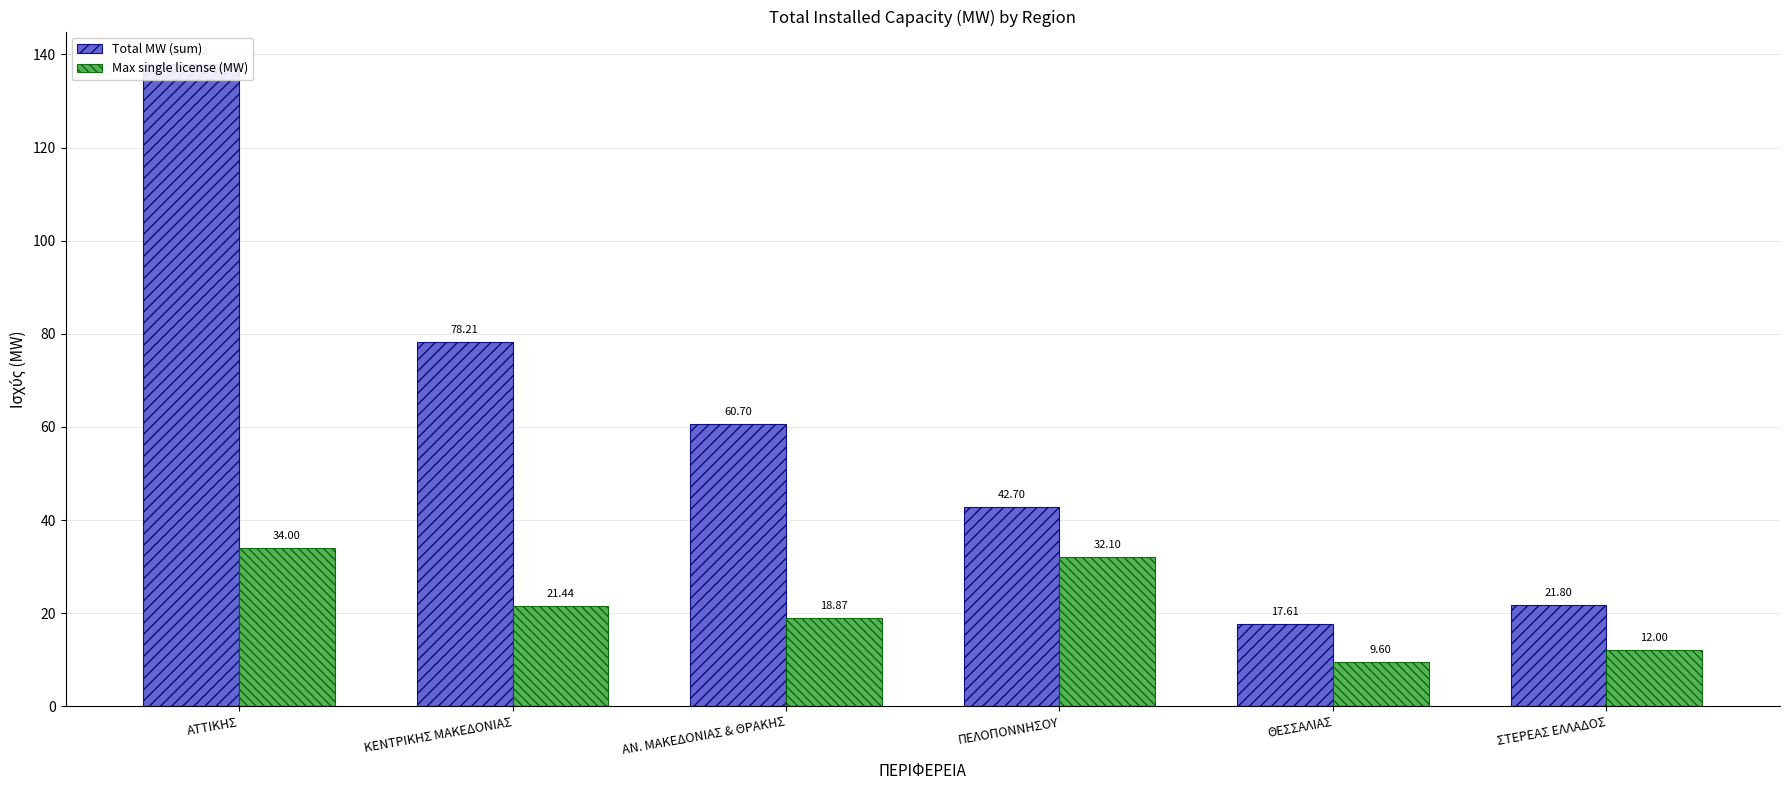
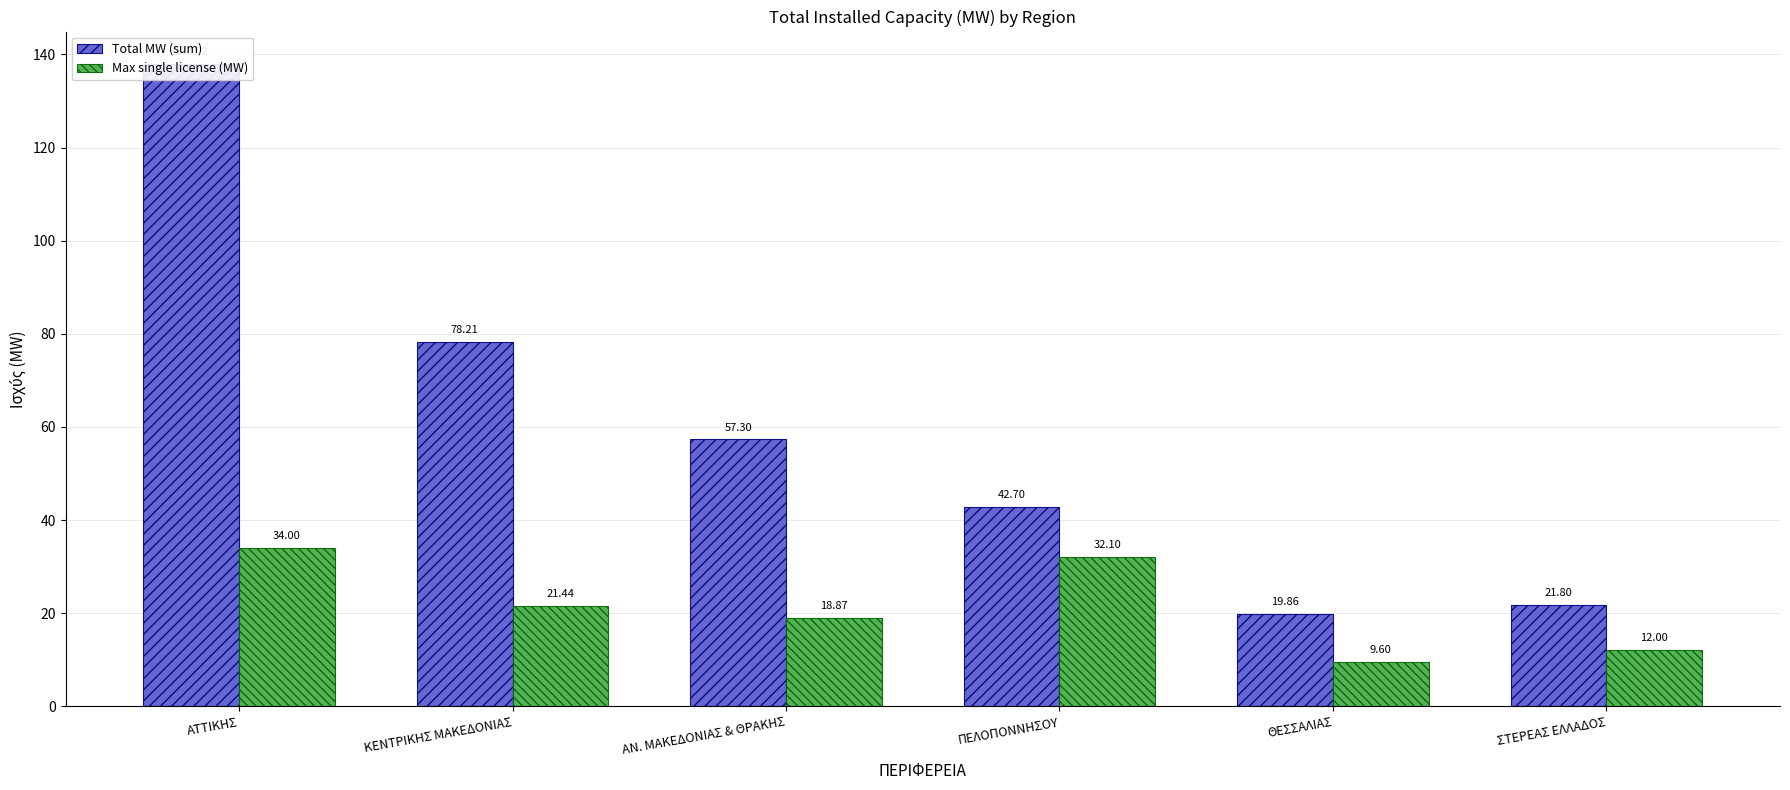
  {
    "Total MW (sum)": {
      "ΚΕΝΤΡΙΚΗΣ ΜΑΚΕΔΟΝΙΑΣ": 78.21,
-     "ΑΝ. ΜΑΚΕΔΟΝΙΑΣ & ΘΡΑΚΗΣ": 60.70,
+     "ΑΝ. ΜΑΚΕΔΟΝΙΑΣ & ΘΡΑΚΗΣ": 57.30,
      "ΠΕΛΟΠΟΝΝΗΣΟΥ": 42.70,
-     "ΘΕΣΣΑΛΙΑΣ": 17.61,
+     "ΘΕΣΣΑΛΙΑΣ": 19.86,
      "ΣΤΕΡΕΑΣ ΕΛΛΑΔΟΣ": 21.80
    },
    "Max single license (MW)": {
      "ΑΤΤΙΚΗΣ": 34.00,
      "ΚΕΝΤΡΙΚΗΣ ΜΑΚΕΔΟΝΙΑΣ": 21.44,
      "ΑΝ. ΜΑΚΕΔΟΝΙΑΣ & ΘΡΑΚΗΣ": 18.87,
      "ΠΕΛΟΠΟΝΝΗΣΟΥ": 32.10,
      "ΘΕΣΣΑΛΙΑΣ": 9.60,
      "ΣΤΕΡΕΑΣ ΕΛΛΑΔΟΣ": 12.00
    }
  }
